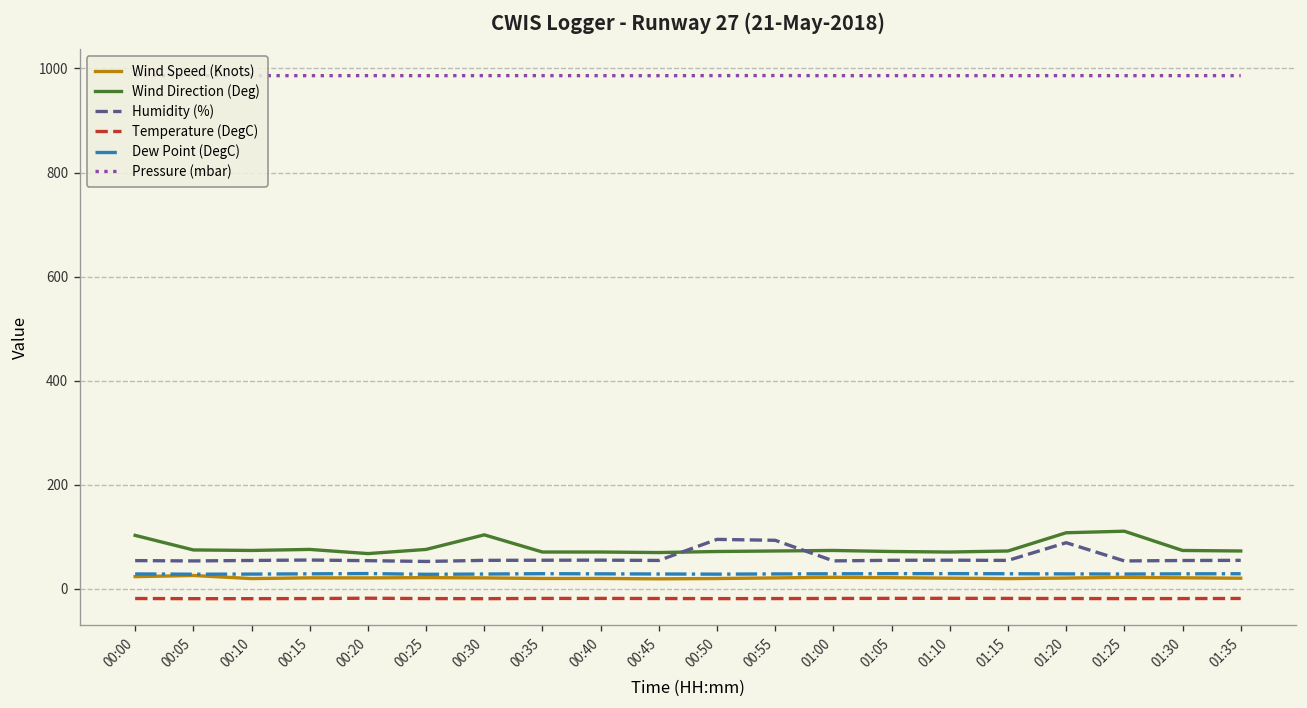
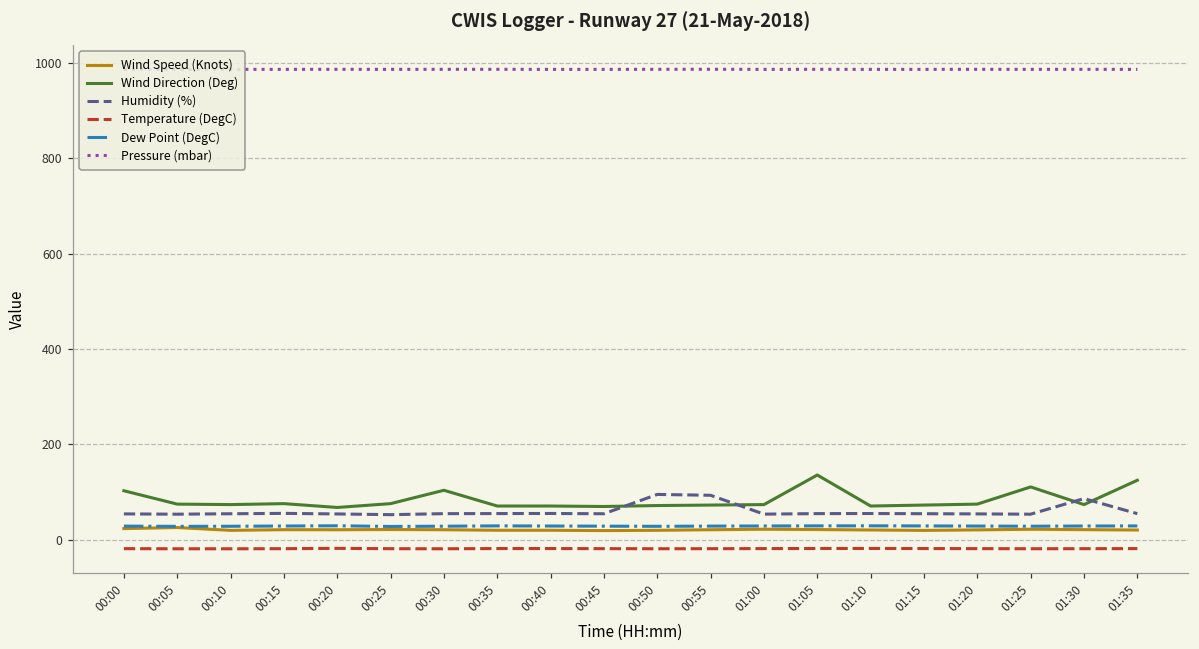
  {
    "Wind Speed (Knots)": {
      "00:10": 20,
      "00:15": 20,
      "00:20": 20,
      "00:25": 20,
      "00:30": 20,
      "00:35": 20,
      "00:40": 20,
      "00:45": 20,
      "00:50": 20,
      "00:55": 20,
      "01:00": 20,
      "01:05": 20,
      "01:10": 20,
      "01:15": 20,
      "01:20": 20,
      "01:25": 20,
      "01:30": 20,
      "01:35": 20
    },
    "Wind Direction (Deg)": {
      "00:00": 100,
      "00:05": 80,
      "00:10": 70,
      "00:15": 80,
      "00:20": 70,
      "00:25": 80,
      "00:30": 100,
      "00:35": 70,
      "00:40": 70,
      "00:45": 70,
      "00:50": 70,
      "00:55": 70,
      "01:00": 70,
-     "01:05": 70,
+     "01:05": 140,
      "01:10": 70,
      "01:15": 70,
-     "01:20": 110,
+     "01:20": 80,
      "01:25": 110,
      "01:30": 70,
-     "01:35": 70
+     "01:35": 130
    },
    "Humidity (%)": {
      "00:00": 50,
      "00:05": 50,
      "00:10": 50,
      "00:15": 60,
      "00:20": 50,
      "00:25": 50,
      "00:30": 60,
      "00:35": 60,
      "00:40": 60,
      "00:45": 50,
      "00:50": 100,
      "00:55": 90,
      "01:00": 50,
      "01:05": 60,
      "01:10": 60,
      "01:15": 50,
-     "01:20": 90,
+     "01:20": 50,
      "01:25": 50,
-     "01:30": 50,
+     "01:30": 90,
      "01:35": 60
    },
    "Temperature (DegC)": {
      "00:00": -20,
      "00:05": -20,
      "00:10": -20,
      "00:15": -20,
      "00:20": -20,
      "00:25": -20,
      "00:30": -20,
      "00:35": -20,
      "00:40": -20,
      "00:45": -20,
      "00:50": -20,
      "00:55": -20,
      "01:00": -20,
      "01:05": -20,
      "01:10": -20,
      "01:15": -20,
      "01:20": -20,
      "01:25": -20,
      "01:30": -20,
      "01:35": -20
    },
    "Dew Point (DegC)": {
      "00:10": 30,
      "00:15": 30,
      "00:20": 30,
      "00:25": 30,
      "00:30": 30,
      "00:35": 30,
      "00:40": 30,
      "00:45": 30,
      "00:50": 30,
      "00:55": 30,
      "01:00": 30,
      "01:05": 30,
      "01:10": 30,
      "01:15": 30,
      "01:20": 30,
      "01:25": 30,
      "01:30": 30,
      "01:35": 30
    },
    "Pressure (mbar)": {
      "00:15": 990,
      "00:20": 990,
      "00:25": 990,
      "00:30": 990,
      "00:35": 990,
      "00:40": 990,
      "00:45": 990,
      "00:50": 990,
      "00:55": 990,
      "01:00": 990,
      "01:05": 990,
      "01:10": 990,
      "01:15": 990,
      "01:20": 990,
      "01:25": 990,
      "01:30": 990,
      "01:35": 990
    }
  }
